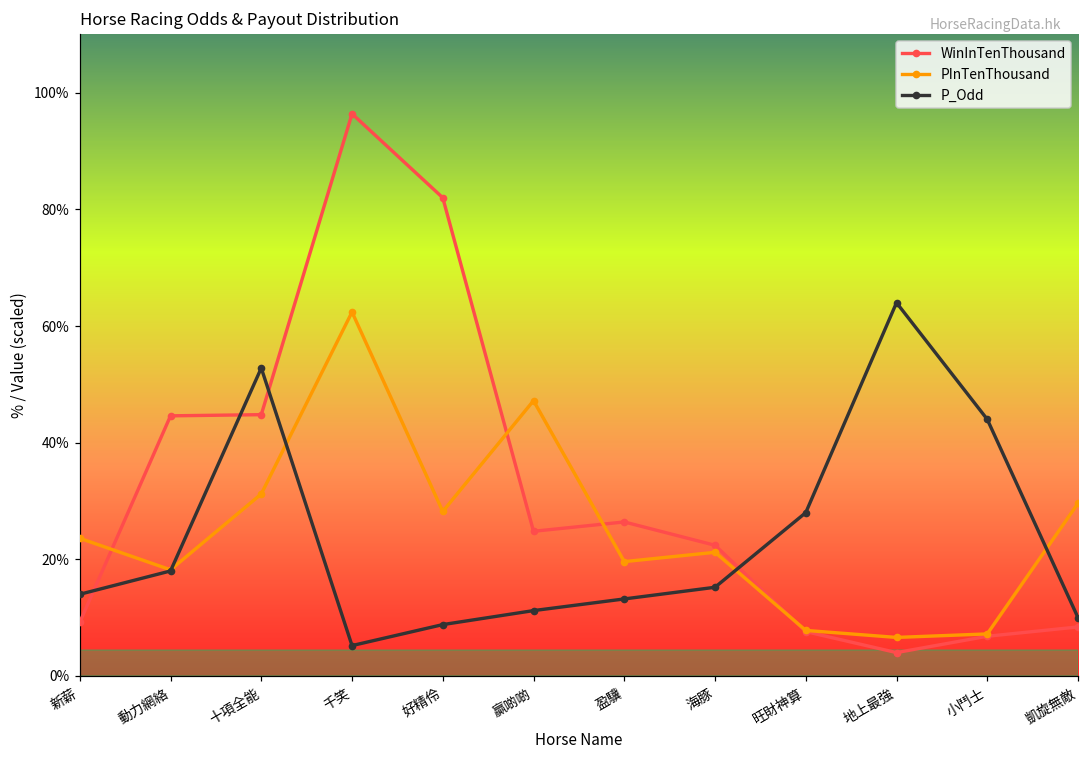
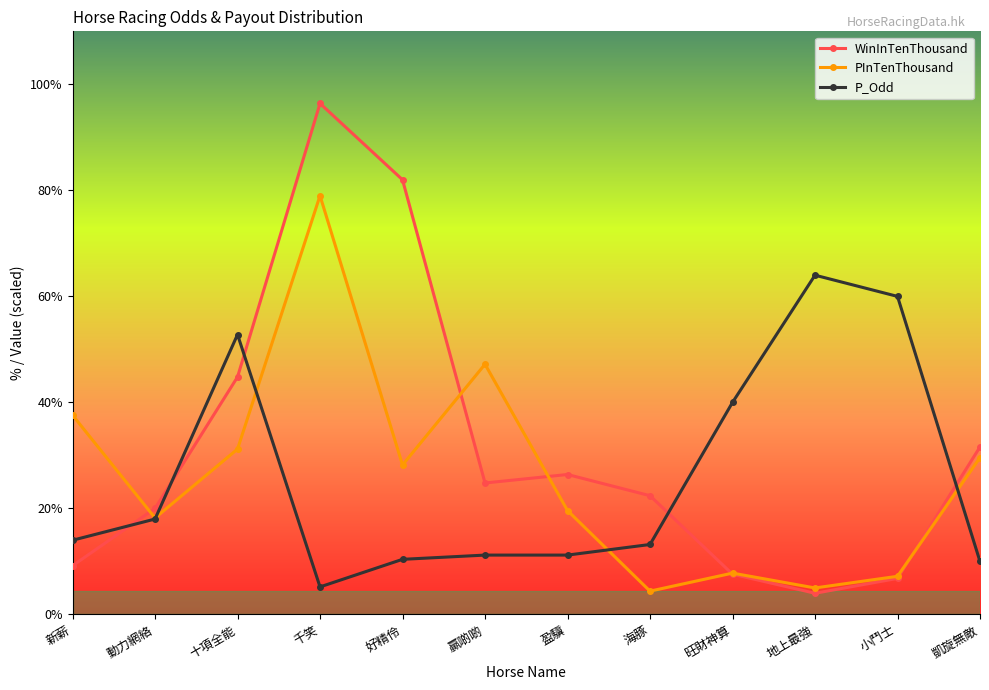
  {
    "WinInTenThousand": {
      "新薪": "9%",
-     "動力網絡": "45%",
+     "動力網絡": "20%",
      "十項全能": "45%",
      "千笑": "96%",
      "好精伶": "82%",
      "贏啲啲": "25%",
      "盈驥": "26%",
      "海豚": "22%",
      "地上最強": "4%",
-     "凱旋無敵": "8%"
+     "凱旋無敵": "32%"
    },
    "PInTenThousand": {
-     "新薪": "24%",
+     "新薪": "38%",
      "十項全能": "31%",
-     "千笑": "62%",
+     "千笑": "79%",
      "好精伶": "28%",
      "贏啲啲": "47%",
      "盈驥": "20%",
-     "海豚": "21%",
-     "地上最強": "7%",
+     "海豚": "4%",
+     "地上最強": "5%",
      "凱旋無敵": "30%"
    },
    "P_Odd": {
      "新薪": "14%",
      "十項全能": "53%",
      "千笑": "5%",
-     "好精伶": "9%",
+     "好精伶": "10%",
      "贏啲啲": "11%",
-     "盈驥": "13%",
-     "海豚": "15%",
-     "旺財神算": "28%",
+     "盈驥": "11%",
+     "海豚": "13%",
+     "旺財神算": "40%",
      "地上最強": "64%",
-     "小鬥士": "44%",
+     "小鬥士": "60%",
      "凱旋無敵": "10%"
    }
  }
